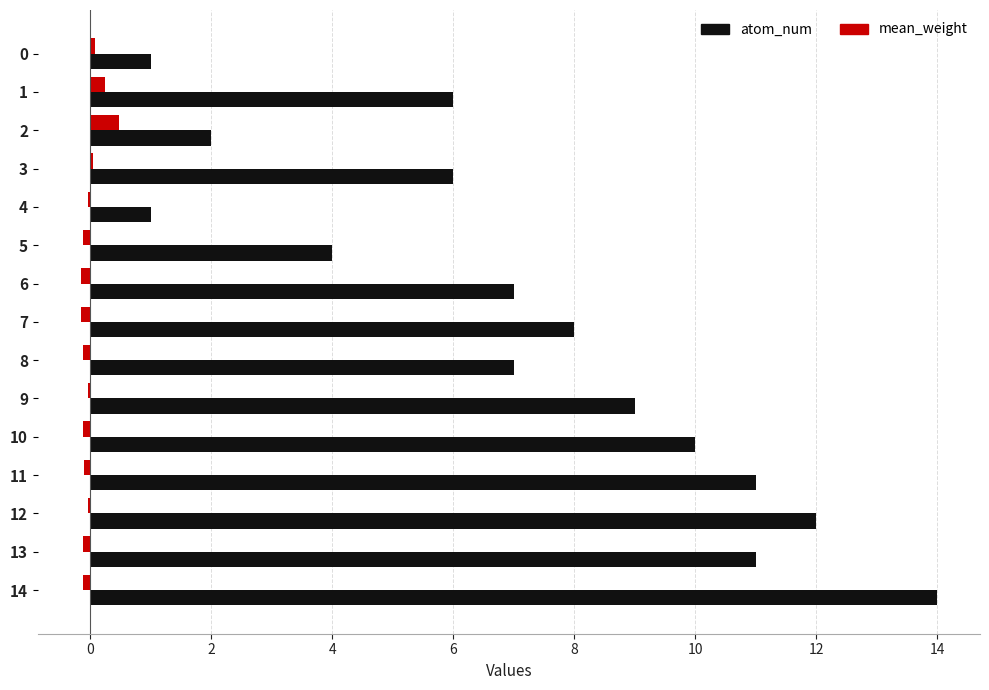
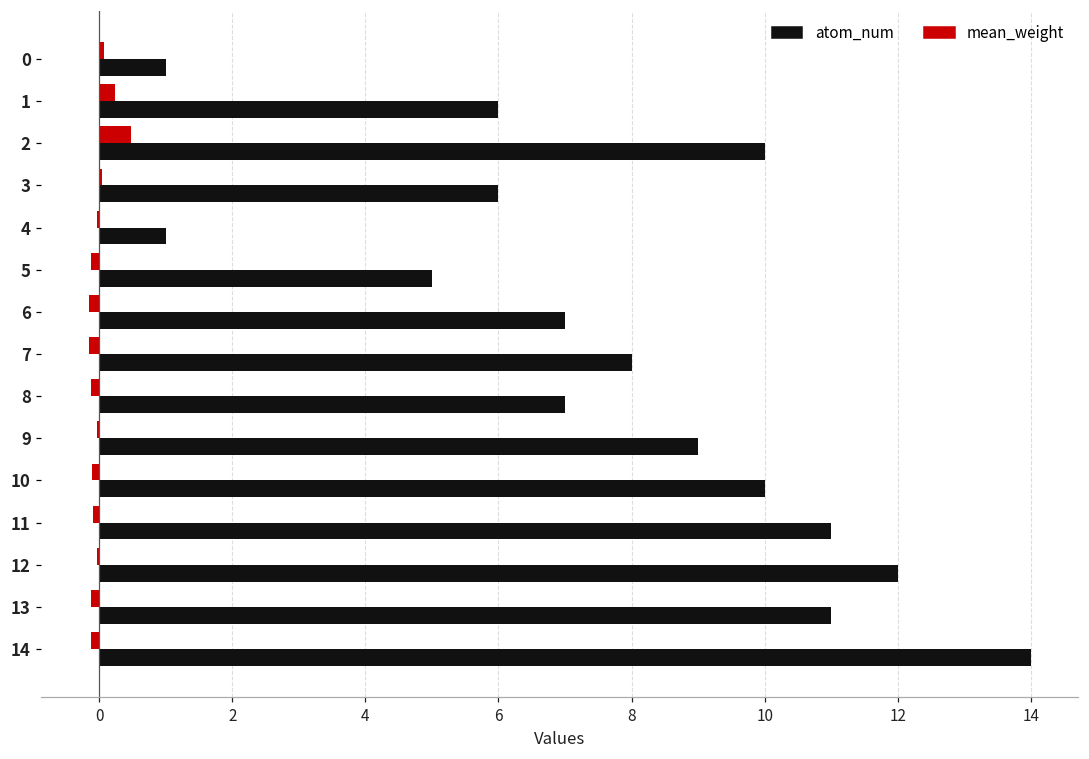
  {
    "atom_num": {
      "0": 1,
      "1": 6,
-     "2": 2,
+     "2": 10,
      "3": 6,
      "4": 1,
-     "5": 4,
+     "5": 5,
      "6": 7,
      "7": 8,
      "8": 7,
      "9": 9,
      "10": 10,
      "11": 11,
      "12": 12,
      "13": 11,
      "14": 14
    },
    "mean_weight": {
      "0": 0.1,
      "1": 0.2,
      "2": 0.5,
      "3": 0.1,
      "5": -0.1,
      "6": -0.2,
      "7": -0.2,
      "8": -0.1,
      "10": -0.1,
      "11": -0.1,
      "13": -0.1,
      "14": -0.1
    }
  }
